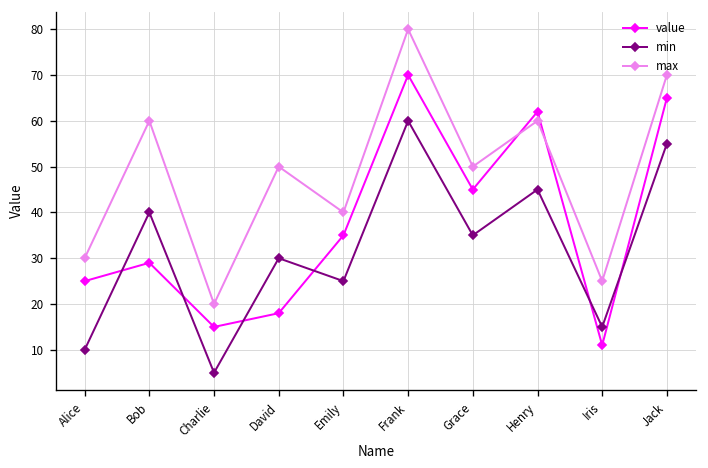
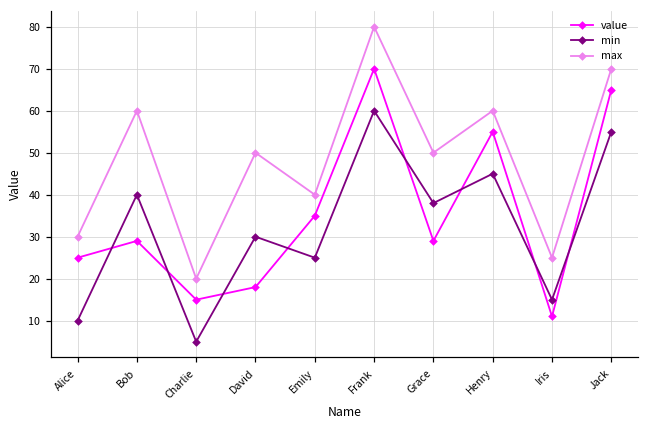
  {
    "value": {
      "Alice": 25,
      "Bob": 29,
      "Charlie": 15,
      "David": 18,
      "Emily": 35,
      "Frank": 70,
-     "Grace": 45,
-     "Henry": 62,
+     "Grace": 29,
+     "Henry": 55,
      "Iris": 11,
      "Jack": 65
    },
    "min": {
      "Alice": 10,
      "Bob": 40,
      "Charlie": 5,
      "David": 30,
      "Emily": 25,
      "Frank": 60,
-     "Grace": 35,
+     "Grace": 38,
      "Henry": 45,
      "Iris": 15,
      "Jack": 55
    },
    "max": {
      "Alice": 30,
      "Bob": 60,
      "Charlie": 20,
      "David": 50,
      "Emily": 40,
      "Frank": 80,
      "Grace": 50,
      "Henry": 60,
      "Iris": 25,
      "Jack": 70
    }
  }
